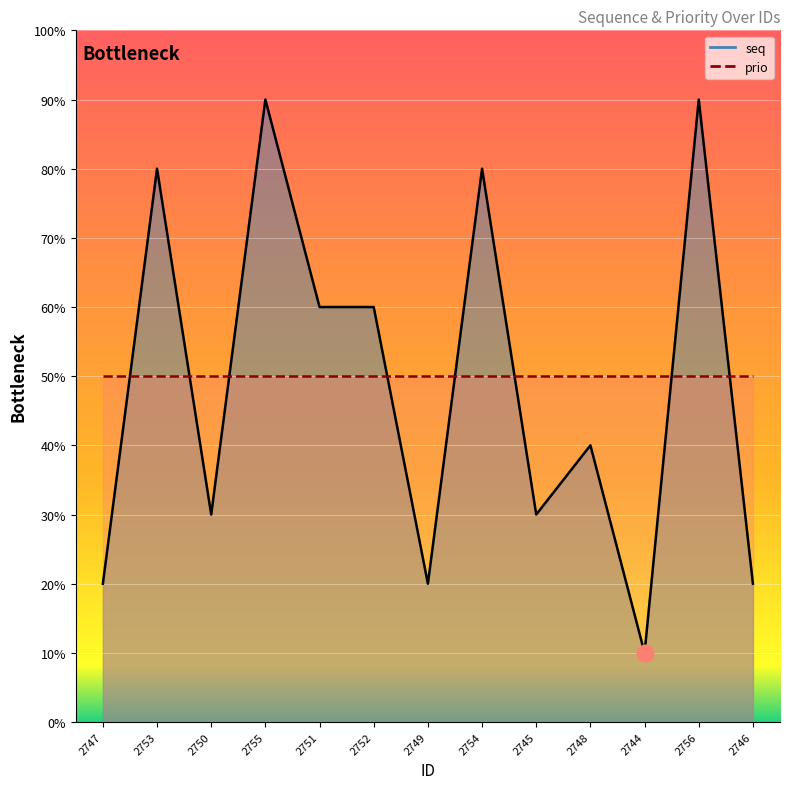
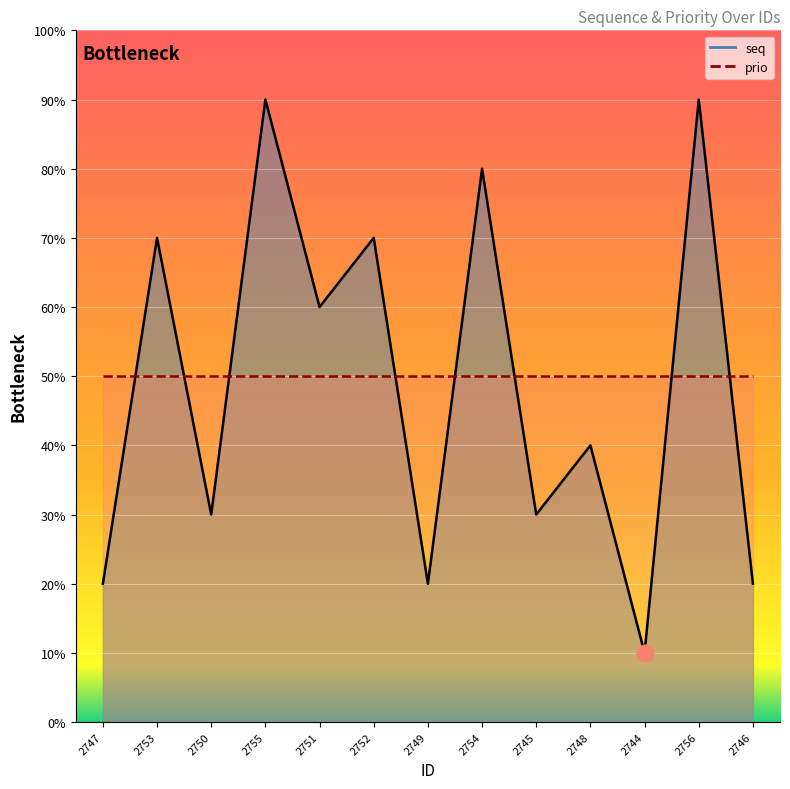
  {
    "seq": {
      "2747": "20%",
-     "2753": "80%",
+     "2753": "70%",
      "2750": "30%",
      "2755": "90%",
      "2751": "60%",
-     "2752": "60%",
+     "2752": "70%",
      "2749": "20%",
      "2754": "80%",
      "2745": "30%",
      "2748": "40%",
      "2756": "90%",
      "2746": "20%"
    }
  }
